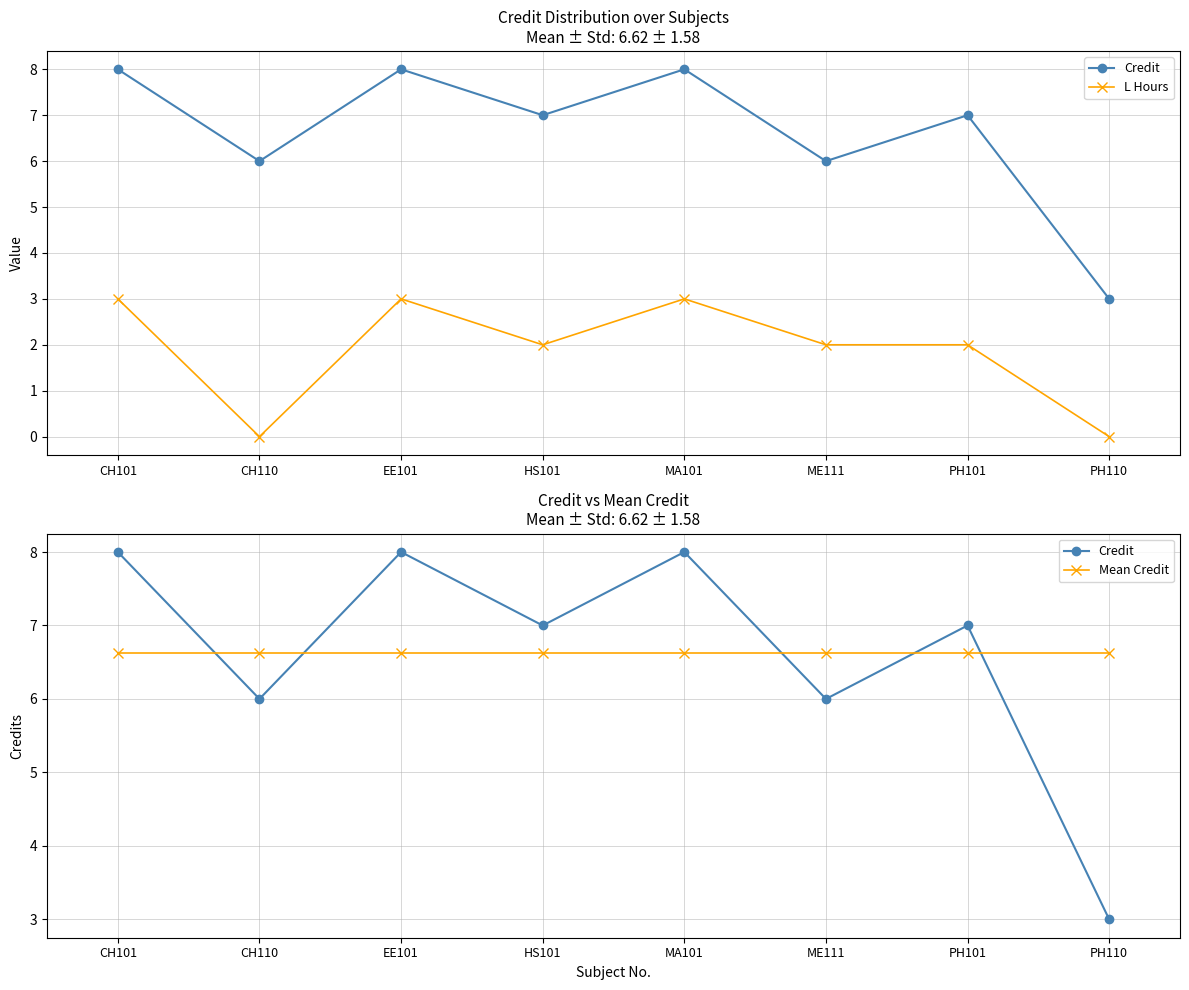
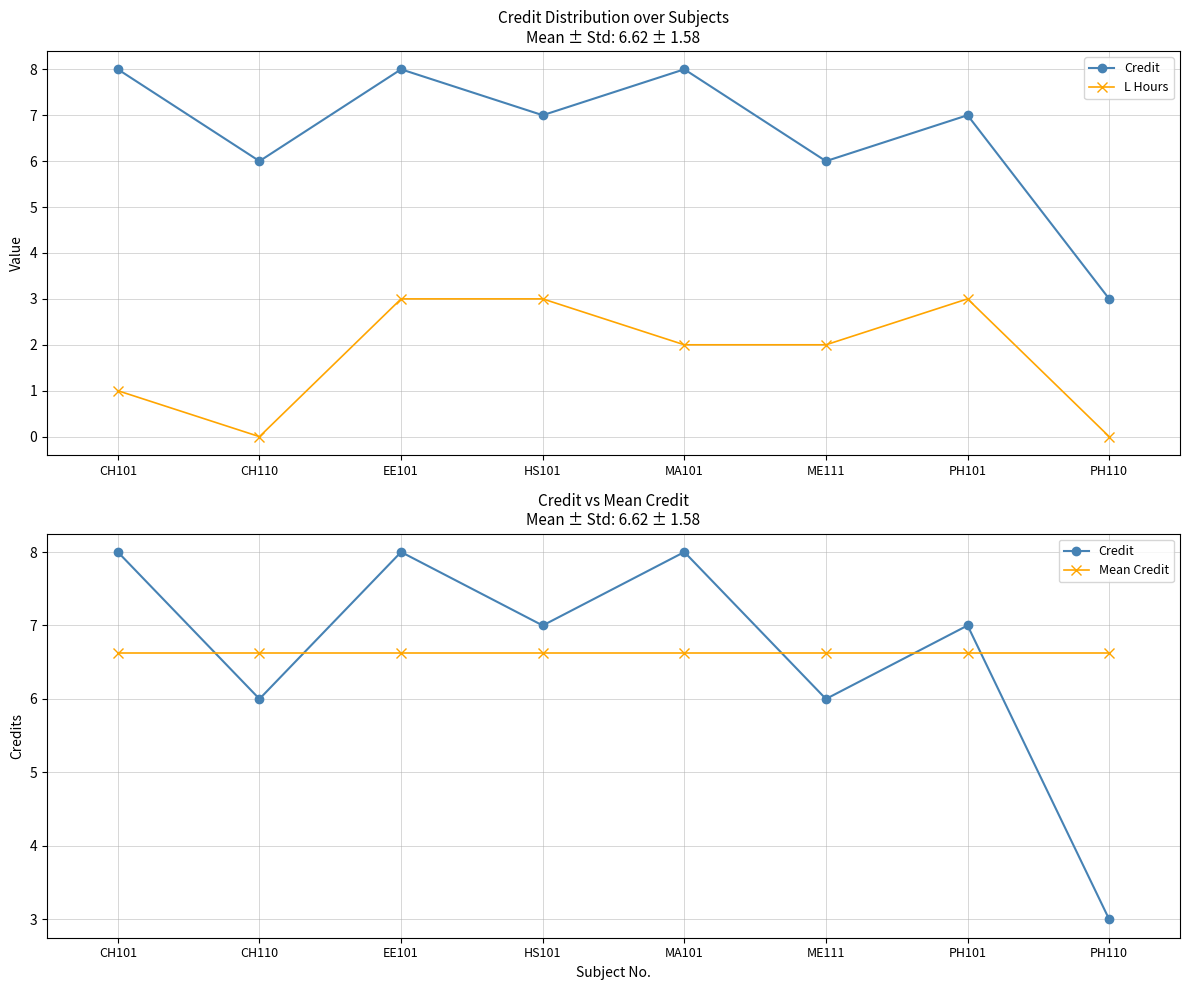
  {
    "Credit Distribution over Subjects Mean ± Std: 6.62 ± 1.58": {
      "Credit": {
        "CH101": 8,
        "CH110": 6,
        "EE101": 8,
        "HS101": 7,
        "MA101": 8,
        "ME111": 6,
        "PH101": 7,
        "PH110": 3
      },
      "L Hours": {
-       "CH101": 3,
+       "CH101": 1,
        "CH110": 0,
        "EE101": 3,
-       "HS101": 2,
-       "MA101": 3,
+       "HS101": 3,
+       "MA101": 2,
        "ME111": 2,
-       "PH101": 2,
+       "PH101": 3,
        "PH110": 0
      }
    },
    "Credit vs Mean Credit Mean ± Std: 6.62 ± 1.58": {
      "Credit": {
        "CH101": 8.0,
        "CH110": 6.0,
        "EE101": 8.0,
        "HS101": 7.0,
        "MA101": 8.0,
        "ME111": 6.0,
        "PH101": 7.0,
        "PH110": 3.0
      },
      "Mean Credit": {
        "CH101": 6.6,
        "CH110": 6.6,
        "EE101": 6.6,
        "HS101": 6.6,
        "MA101": 6.6,
        "ME111": 6.6,
        "PH101": 6.6,
        "PH110": 6.6
      }
    }
  }
